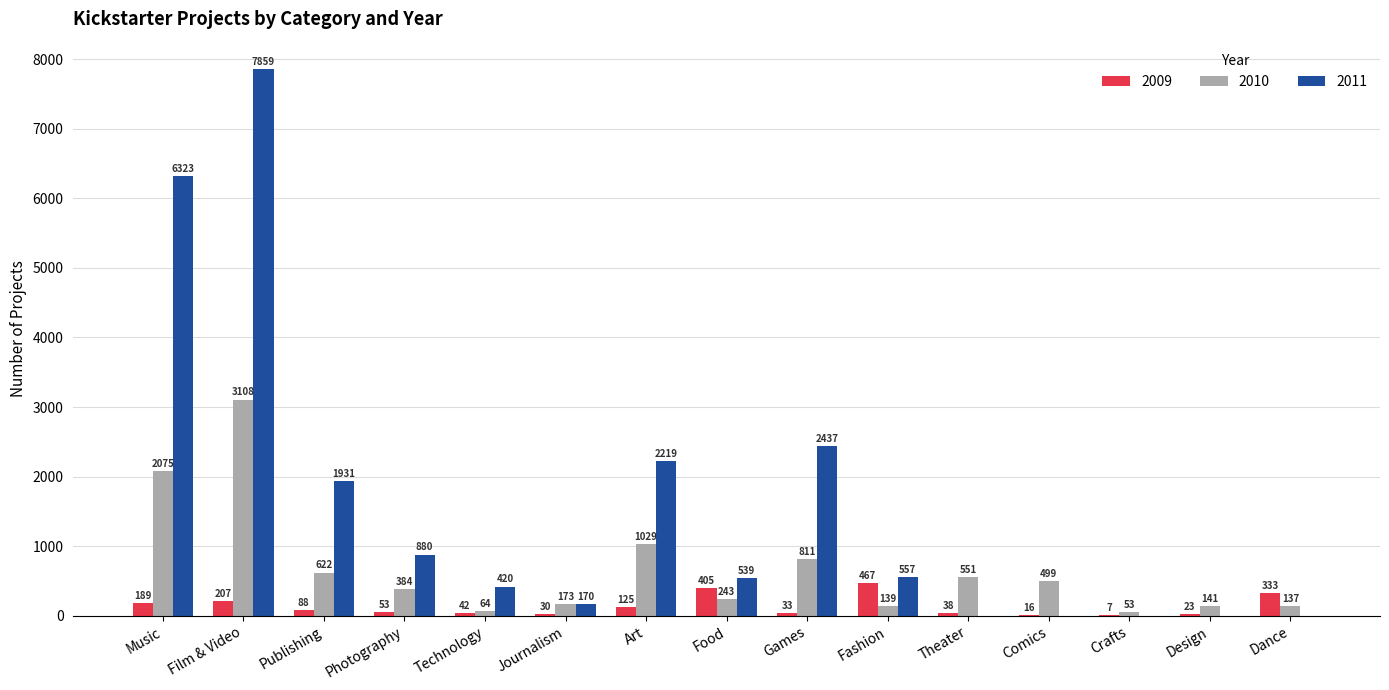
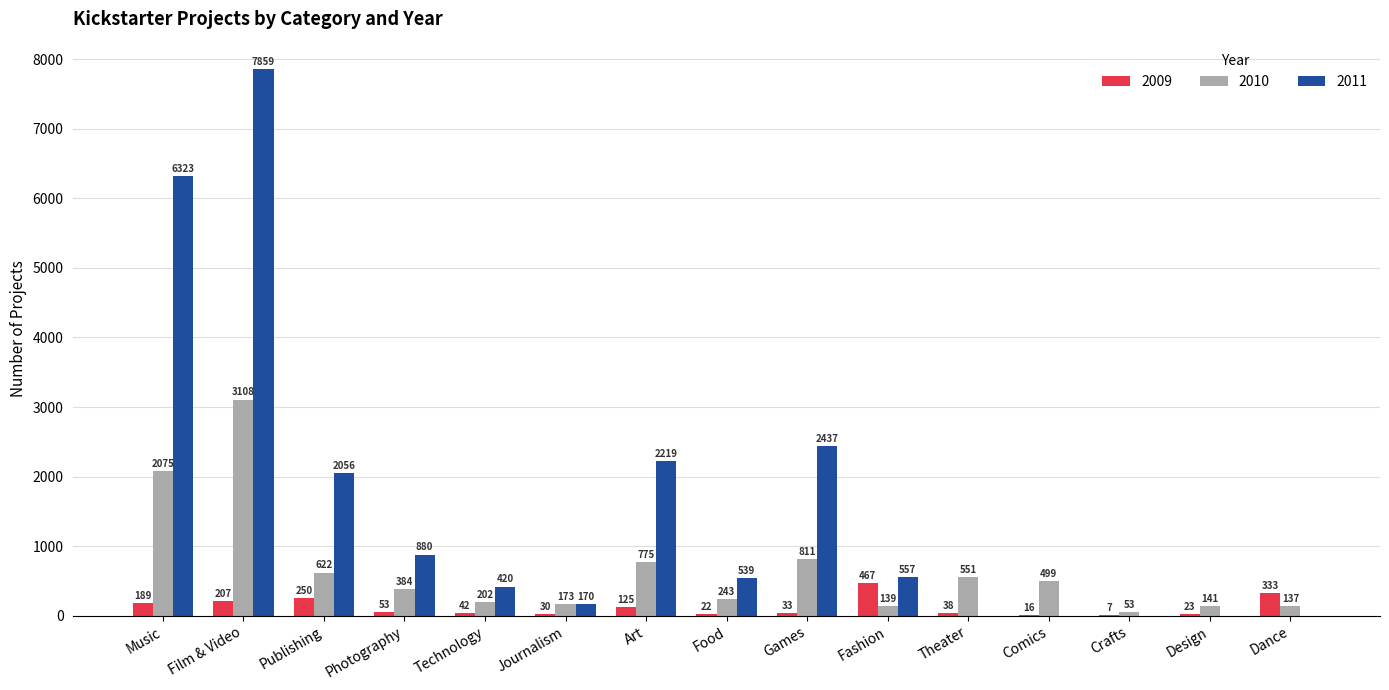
  {
    "2009": {
      "Music": 189,
      "Film & Video": 207,
-     "Publishing": 88,
+     "Publishing": 250,
      "Photography": 53,
      "Technology": 42,
      "Journalism": 30,
      "Art": 125,
-     "Food": 405,
+     "Food": 22,
      "Games": 33,
      "Fashion": 467,
      "Theater": 38,
      "Comics": 16,
      "Crafts": 7,
      "Design": 23,
      "Dance": 333
    },
    "2010": {
      "Music": 2075,
      "Film & Video": 3108,
      "Publishing": 622,
      "Photography": 384,
-     "Technology": 64,
+     "Technology": 202,
      "Journalism": 173,
-     "Art": 1029,
+     "Art": 775,
      "Food": 243,
      "Games": 811,
      "Fashion": 139,
      "Theater": 551,
      "Comics": 499,
      "Crafts": 53,
      "Design": 141,
      "Dance": 137
    },
    "2011": {
      "Music": 6323,
      "Film & Video": 7859,
-     "Publishing": 1931,
+     "Publishing": 2056,
      "Photography": 880,
      "Technology": 420,
      "Journalism": 170,
      "Art": 2219,
      "Food": 539,
      "Games": 2437,
      "Fashion": 557
    }
  }
